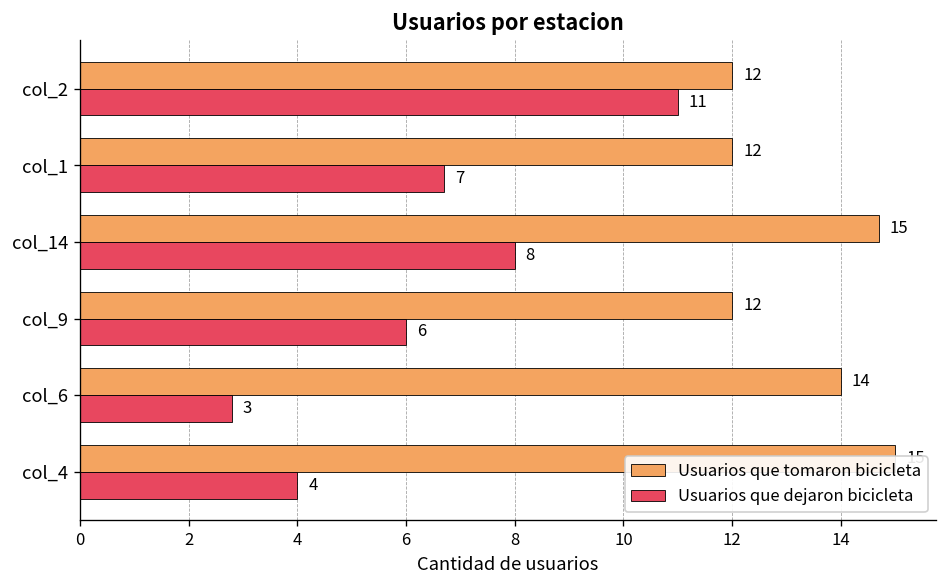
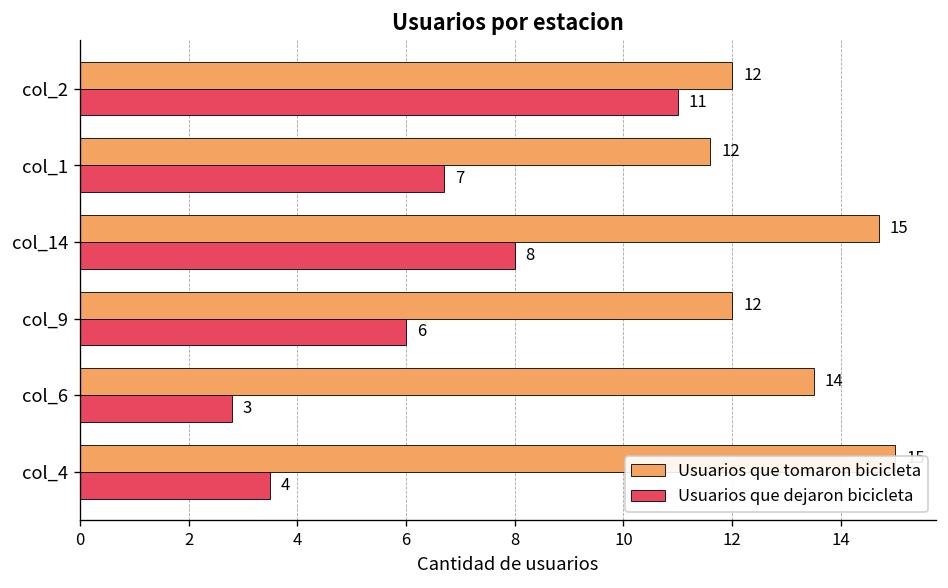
  {
    "Usuarios que tomaron bicicleta": {
-     "col_1": 12.0,
-     "col_6": 14.0
+     "col_1": 11.6,
+     "col_6": 13.5
    },
    "Usuarios que dejaron bicicleta": {
-     "col_4": 4.0
+     "col_4": 3.5
    }
  }
